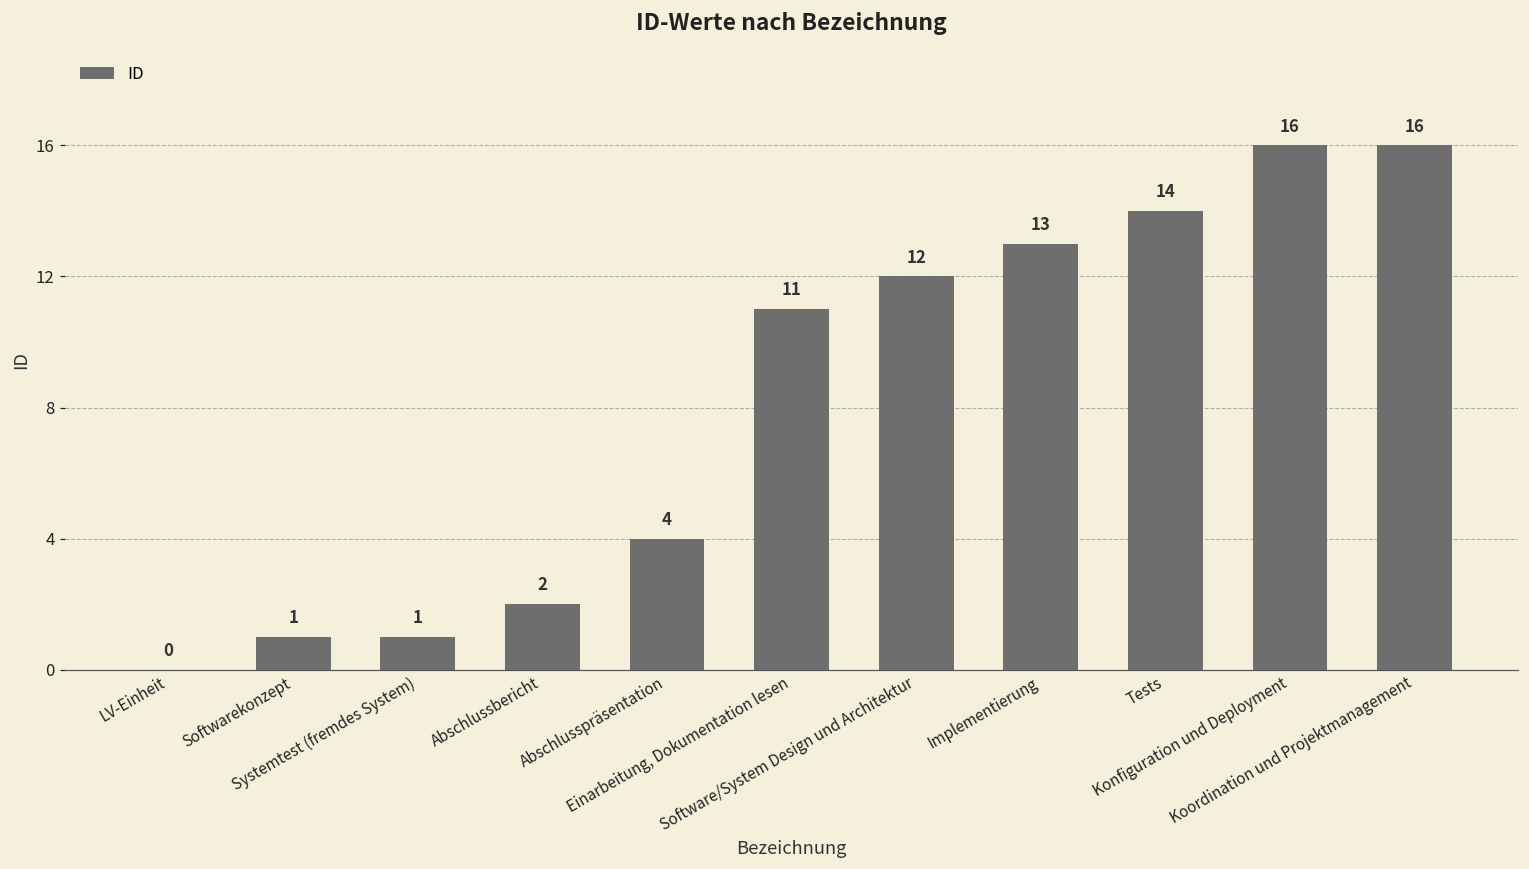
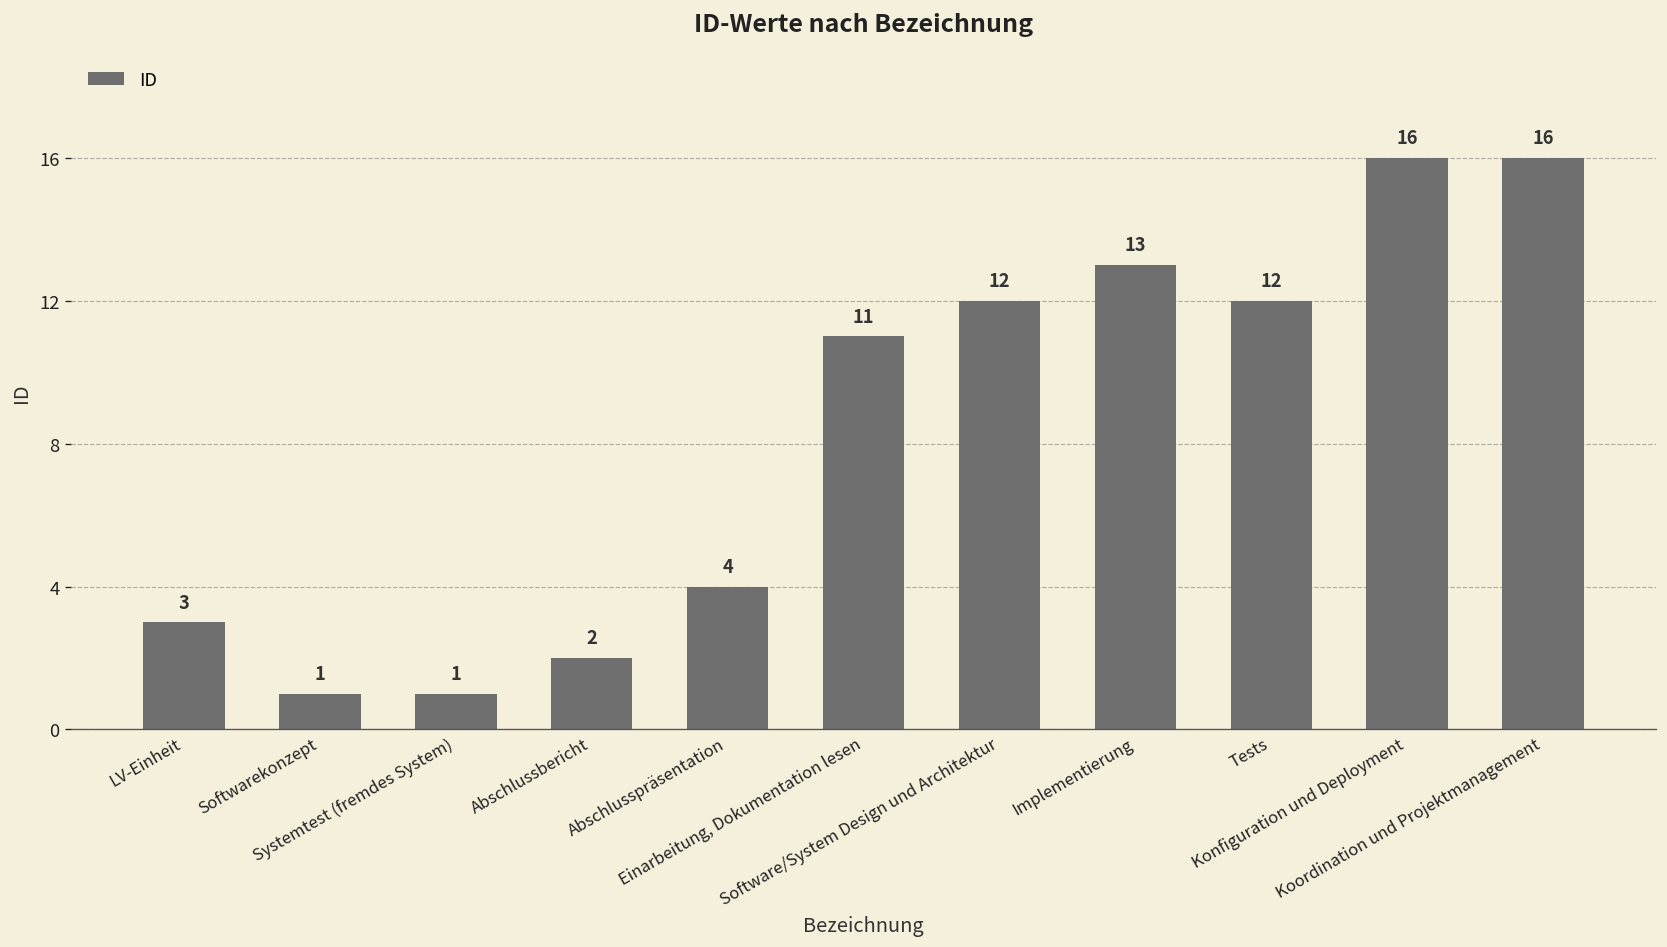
  {
-   "LV-Einheit": 0,
+   "LV-Einheit": 3,
    "Softwarekonzept": 1,
    "Systemtest (fremdes System)": 1,
    "Abschlussbericht": 2,
    "Abschlusspräsentation": 4,
    "Einarbeitung, Dokumentation lesen": 11,
    "Software/System Design und Architektur": 12,
    "Implementierung": 13,
-   "Tests": 14,
+   "Tests": 12,
    "Konfiguration und Deployment": 16,
    "Koordination und Projektmanagement": 16
  }
